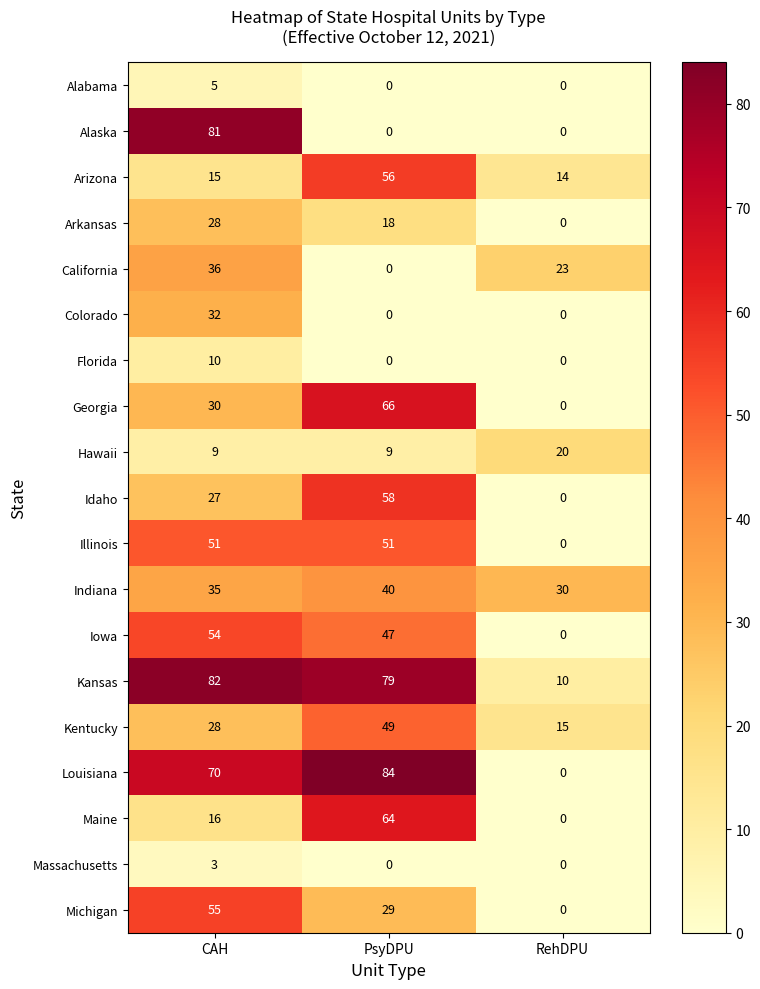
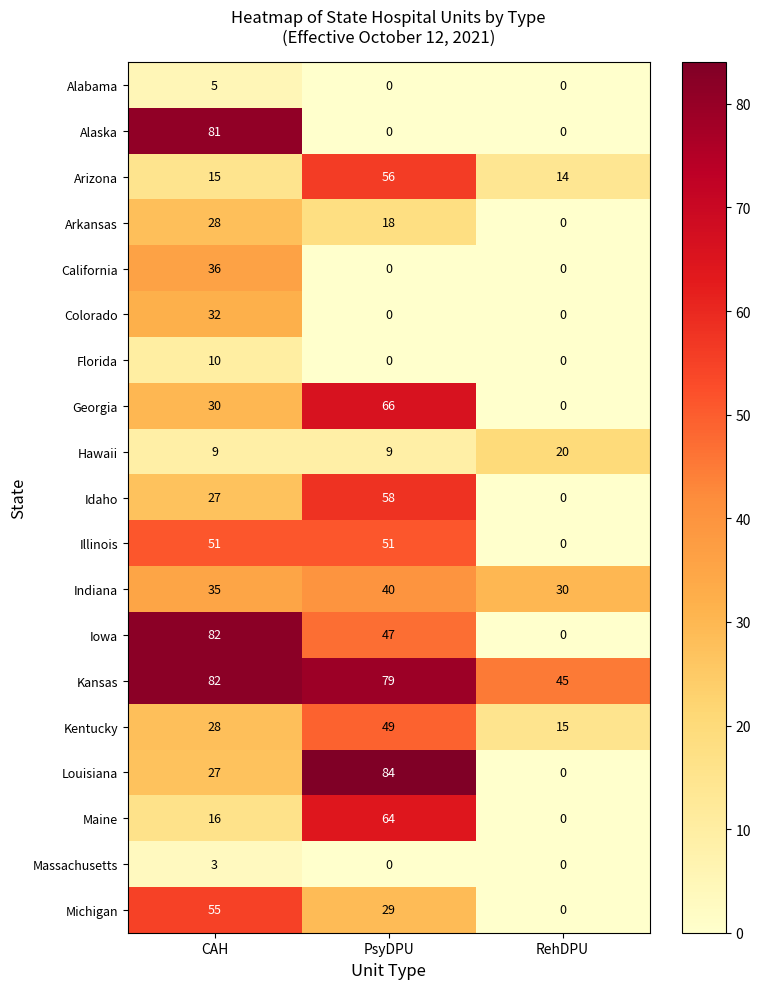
  {
    "Alabama": {
      "CAH": 5,
      "PsyDPU": 0,
      "RehDPU": 0
    },
    "Alaska": {
      "CAH": 81,
      "PsyDPU": 0,
      "RehDPU": 0
    },
    "Arizona": {
      "CAH": 15,
      "PsyDPU": 56,
      "RehDPU": 14
    },
    "Arkansas": {
      "CAH": 28,
      "PsyDPU": 18,
      "RehDPU": 0
    },
    "California": {
      "CAH": 36,
      "PsyDPU": 0,
-     "RehDPU": 23
+     "RehDPU": 0
    },
    "Colorado": {
      "CAH": 32,
      "PsyDPU": 0,
      "RehDPU": 0
    },
    "Florida": {
      "CAH": 10,
      "PsyDPU": 0,
      "RehDPU": 0
    },
    "Georgia": {
      "CAH": 30,
      "PsyDPU": 66,
      "RehDPU": 0
    },
    "Hawaii": {
      "CAH": 9,
      "PsyDPU": 9,
      "RehDPU": 20
    },
    "Idaho": {
      "CAH": 27,
      "PsyDPU": 58,
      "RehDPU": 0
    },
    "Illinois": {
      "CAH": 51,
      "PsyDPU": 51,
      "RehDPU": 0
    },
    "Indiana": {
      "CAH": 35,
      "PsyDPU": 40,
      "RehDPU": 30
    },
    "Iowa": {
-     "CAH": 54,
+     "CAH": 82,
      "PsyDPU": 47,
      "RehDPU": 0
    },
    "Kansas": {
      "CAH": 82,
      "PsyDPU": 79,
-     "RehDPU": 10
+     "RehDPU": 45
    },
    "Kentucky": {
      "CAH": 28,
      "PsyDPU": 49,
      "RehDPU": 15
    },
    "Louisiana": {
-     "CAH": 70,
+     "CAH": 27,
      "PsyDPU": 84,
      "RehDPU": 0
    },
    "Maine": {
      "CAH": 16,
      "PsyDPU": 64,
      "RehDPU": 0
    },
    "Massachusetts": {
      "CAH": 3,
      "PsyDPU": 0,
      "RehDPU": 0
    },
    "Michigan": {
      "CAH": 55,
      "PsyDPU": 29,
      "RehDPU": 0
    }
  }
